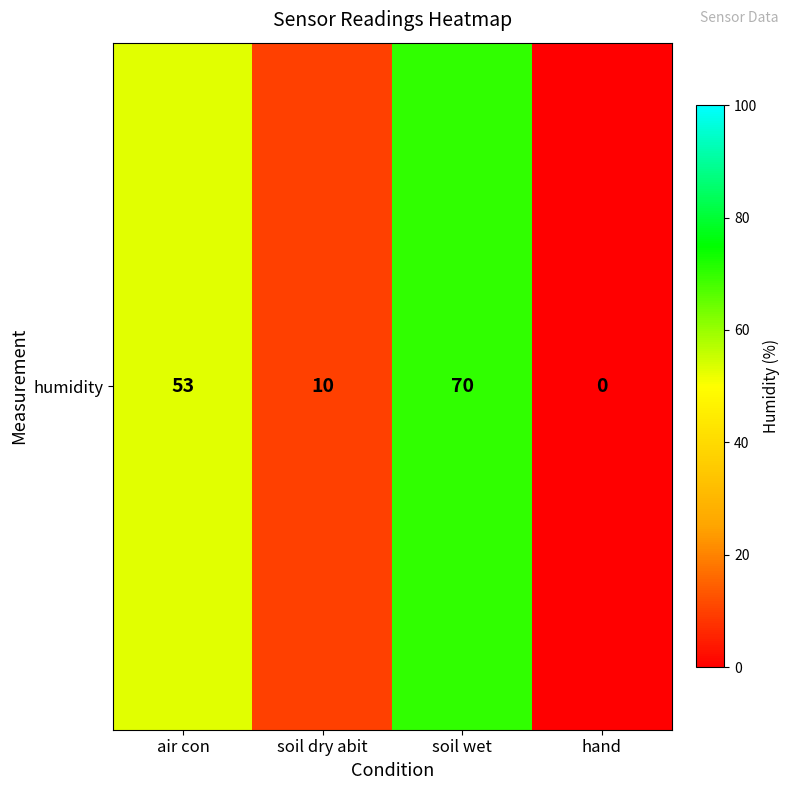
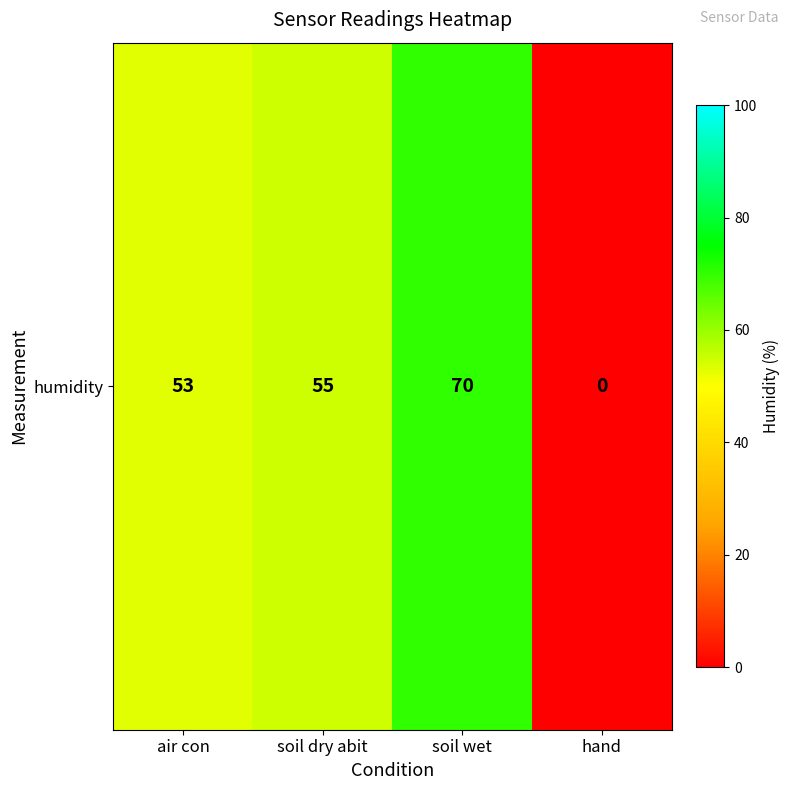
  {
    "humidity": {
      "air con": 53,
-     "soil dry abit": 10,
+     "soil dry abit": 55,
      "soil wet": 70,
      "hand": 0
    }
  }
